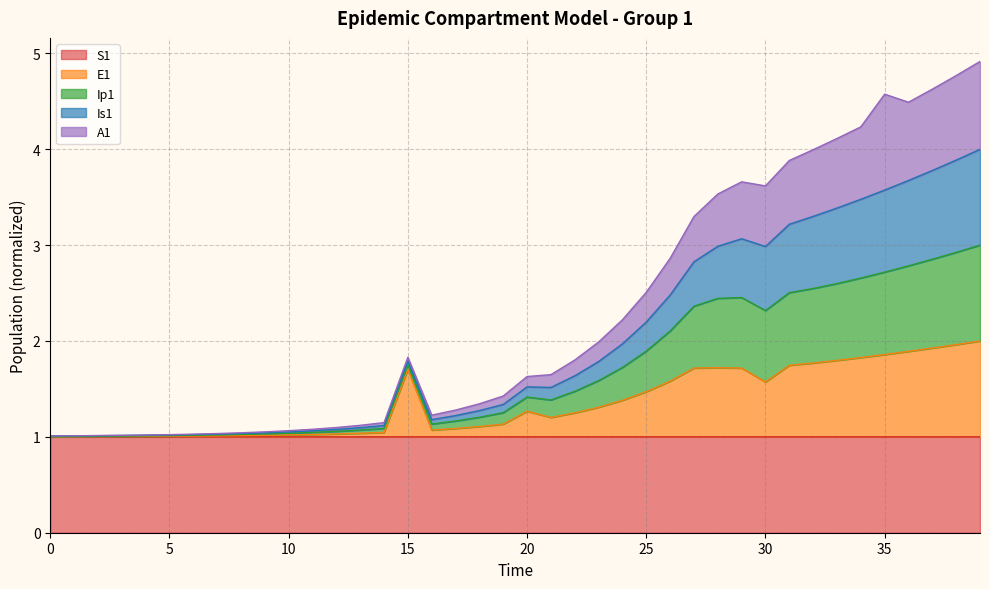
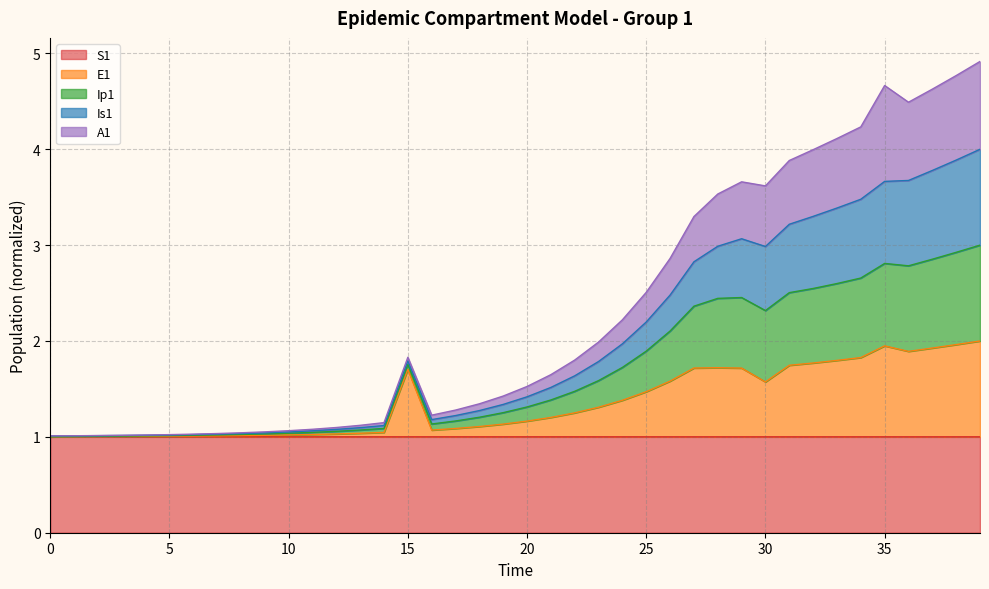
  {
    "S1": {
      "15": 1.0,
      "20": 1.0,
      "25": 1.0,
      "30": 1.0,
      "35": 1.0
    },
    "E1": {
      "15": 0.7,
-     "20": 0.3,
+     "20": 0.2,
      "25": 0.5,
      "30": 0.6,
-     "35": 0.86
+     "35": 0.95
    },
    "Ip1": {
      "15": 0.1,
      "20": 0.1,
      "25": 0.4,
      "30": 0.7,
      "35": 0.9
    },
    "Is1": {
      "15": 0.0,
      "20": 0.1,
      "25": 0.3,
      "30": 0.7,
      "35": 0.9
    },
    "A1": {
      "15": 0.0,
      "20": 0.1,
      "25": 0.3,
      "30": 0.6,
      "35": 1.0
    }
  }
